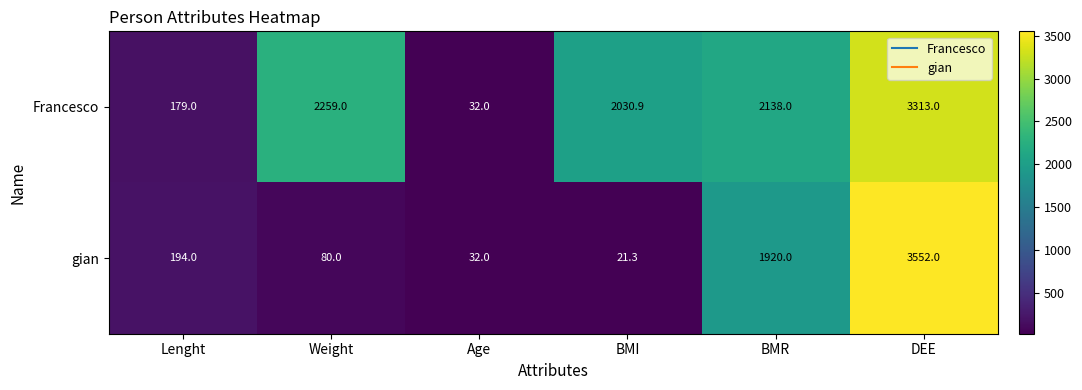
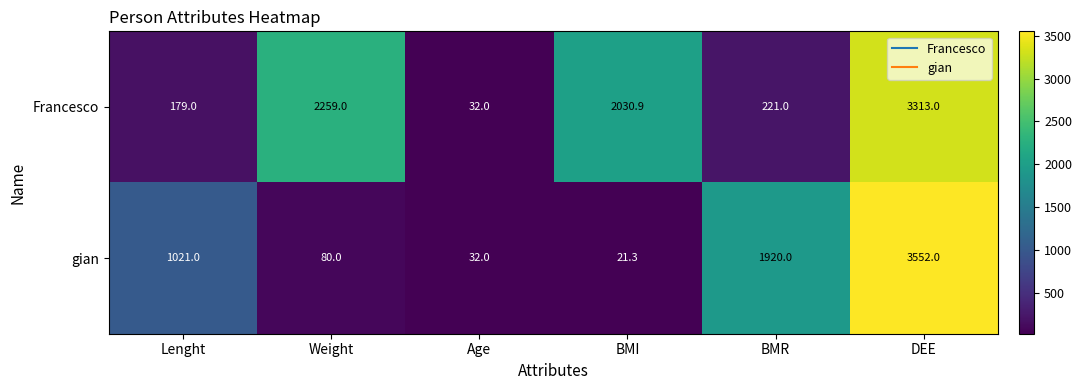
  {
    "Francesco": {
      "Lenght": 179.0,
      "Weight": 2259.0,
      "Age": 32.0,
      "BMI": 2030.9,
-     "BMR": 2138.0,
+     "BMR": 221.0,
      "DEE": 3313.0
    },
    "gian": {
-     "Lenght": 194.0,
+     "Lenght": 1021.0,
      "Weight": 80.0,
      "Age": 32.0,
      "BMI": 21.3,
      "BMR": 1920.0,
      "DEE": 3552.0
    }
  }
